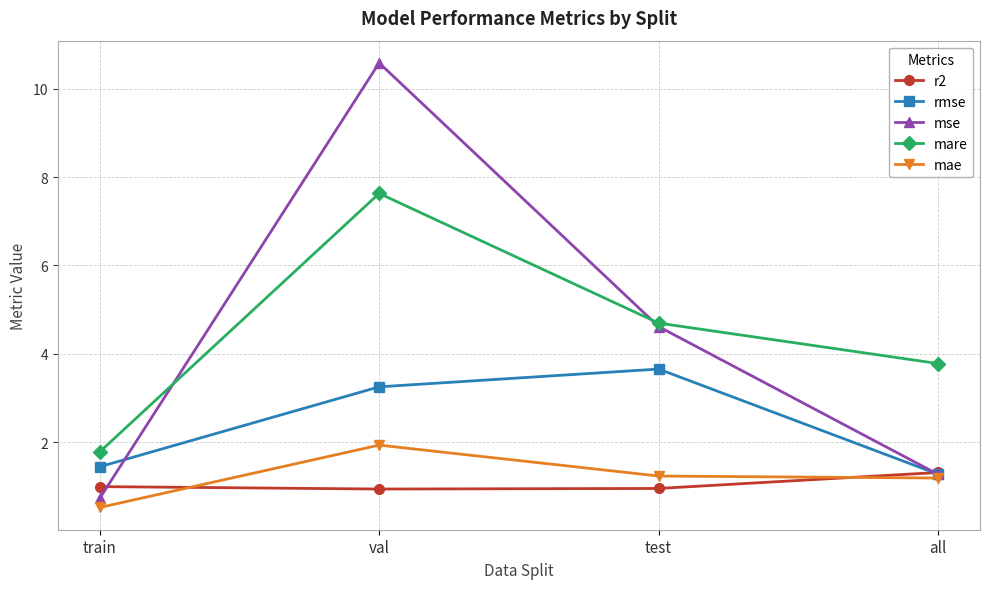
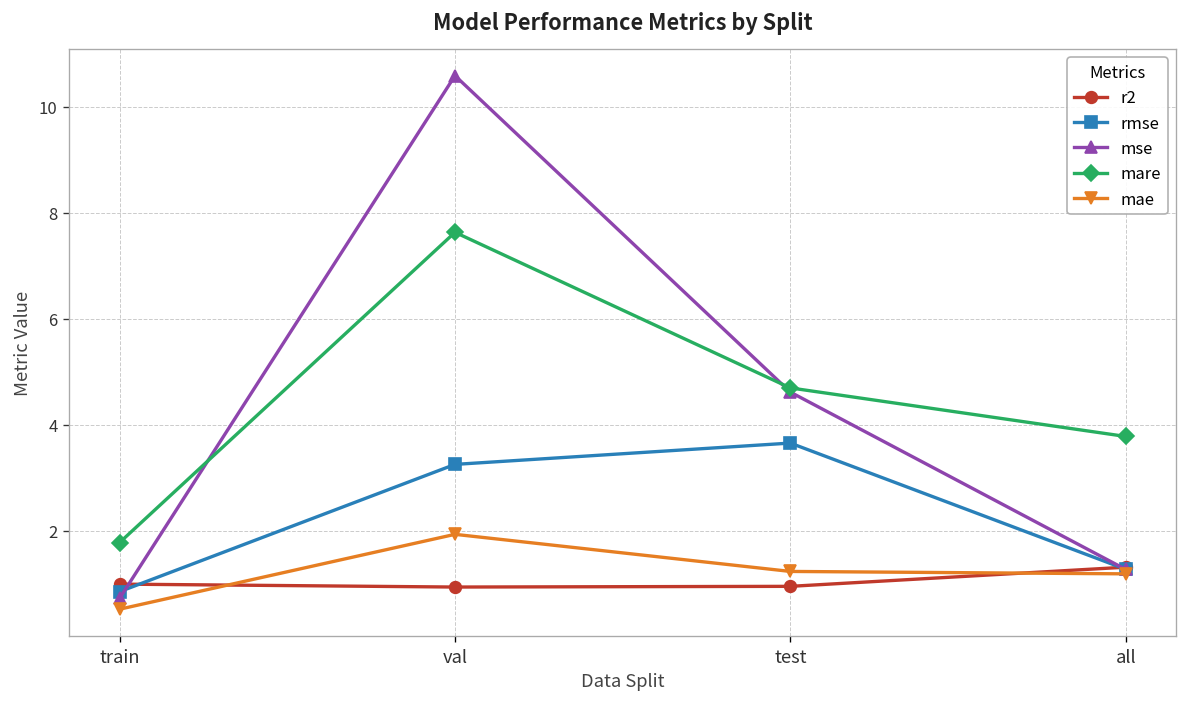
  {
    "r2": {
      "train": 1.0,
      "val": 0.9,
      "test": 1.0
    },
    "rmse": {
-     "train": 1.4,
+     "train": 0.9,
      "val": 3.3,
      "test": 3.7
    },
    "mse": {
      "train": 0.7,
      "val": 10.6,
      "test": 4.6
    },
    "mare": {
      "train": 1.8,
      "val": 7.6,
      "test": 4.7,
      "all": 3.8
    },
    "mae": {
      "train": 0.5,
      "val": 1.9,
      "test": 1.2,
      "all": 1.2
    }
  }
